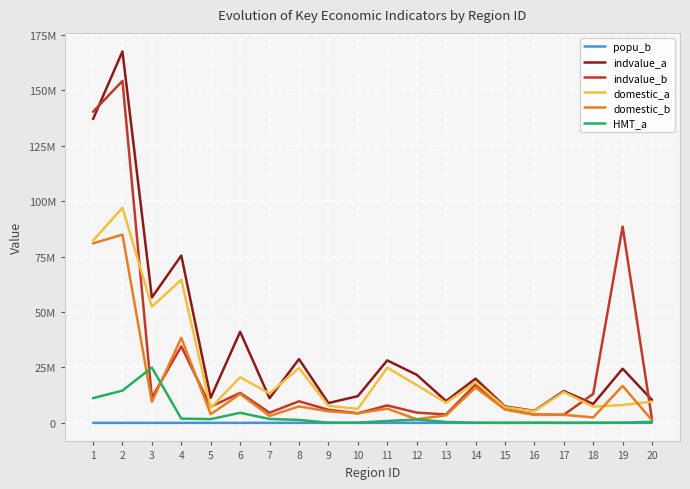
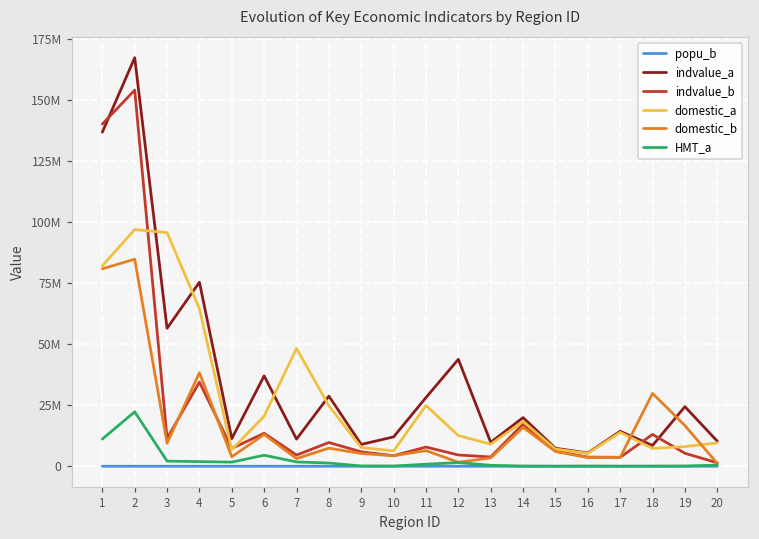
  {
    "popu_b": {
      "1": 0,
      "2": 0,
      "3": 0,
      "4": 0,
      "5": 0,
      "6": 0,
      "7": 0,
      "8": 0,
      "12": 0
    },
    "indvalue_a": {
      "1": 137000000,
      "2": 168000000,
      "3": 57000000,
      "4": 75000000,
      "5": 11000000,
-     "6": 41000000,
+     "6": 37000000,
      "7": 11000000,
      "8": 29000000,
      "9": 9000000,
      "10": 12000000,
      "11": 28000000,
-     "12": 22000000,
+     "12": 44000000,
      "14": 20000000,
      "18": 9000000,
      "19": 24000000
    },
    "indvalue_b": {
      "1": 140000000,
      "2": 154000000,
      "3": 11000000,
      "4": 34000000,
      "7": 5000000,
      "8": 10000000,
      "11": 8000000,
      "12": 5000000,
      "18": 13000000,
-     "19": 89000000
+     "19": 5000000
    },
    "domestic_a": {
      "1": 82000000,
      "2": 97000000,
-     "3": 52000000,
+     "3": 96000000,
      "4": 65000000,
      "6": 21000000,
-     "7": 13000000,
+     "7": 48000000,
      "8": 25000000,
      "9": 8000000,
      "10": 6000000,
      "11": 25000000,
-     "12": 17000000,
+     "12": 13000000,
      "18": 7000000,
      "19": 8000000
    },
    "domestic_b": {
      "1": 81000000,
      "2": 85000000,
      "3": 9000000,
      "4": 38000000,
      "5": 4000000,
      "7": 3000000,
      "8": 7000000,
      "11": 6000000,
      "14": 16000000,
-     "18": 2000000,
+     "18": 30000000,
      "19": 17000000
    },
    "HMT_a": {
      "1": 11000000,
-     "2": 15000000,
-     "3": 25000000,
+     "2": 22000000,
+     "3": 2000000,
      "4": 2000000,
      "5": 2000000,
      "6": 5000000,
      "7": 2000000,
      "8": 1000000
    }
  }
